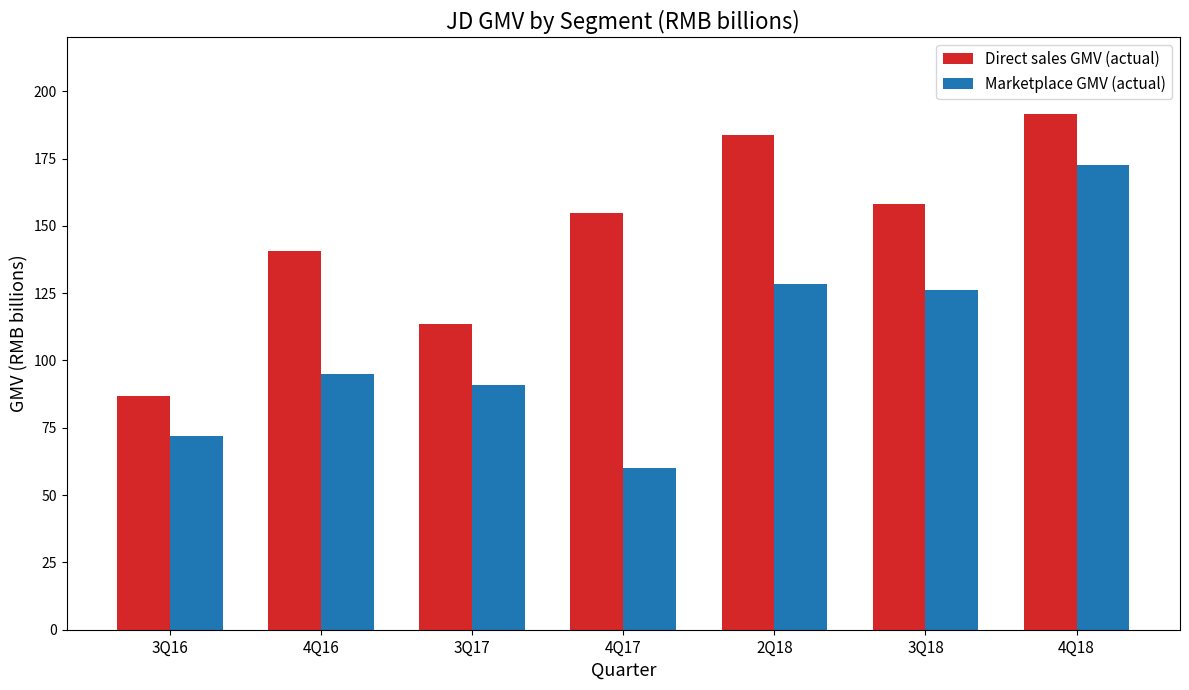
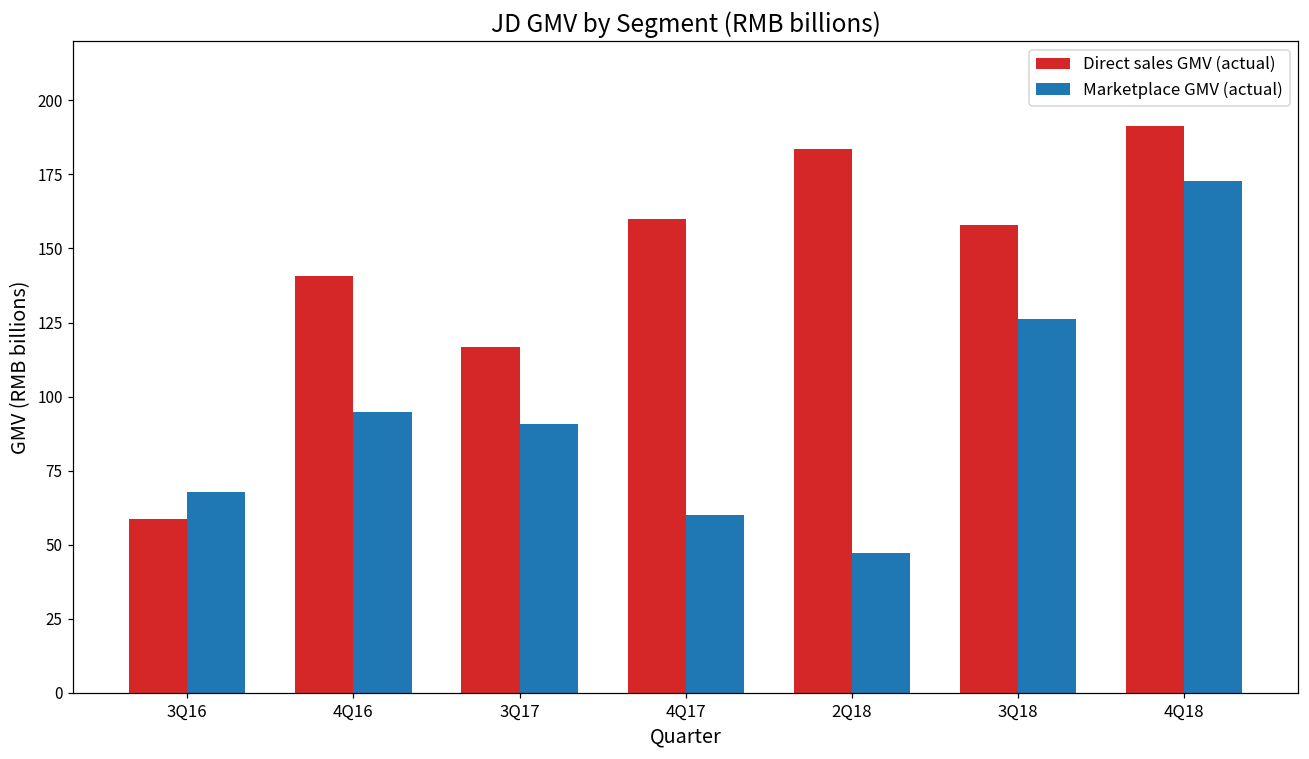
  {
    "Direct sales GMV (actual)": {
-     "3Q16": 87,
+     "3Q16": 59,
      "4Q16": 141,
-     "3Q17": 114,
-     "4Q17": 155,
+     "3Q17": 117,
+     "4Q17": 160,
      "2Q18": 184,
      "3Q18": 158,
      "4Q18": 191
    },
    "Marketplace GMV (actual)": {
-     "3Q16": 72,
+     "3Q16": 68,
      "4Q16": 95,
      "3Q17": 91,
      "4Q17": 60,
-     "2Q18": 128,
+     "2Q18": 47,
      "3Q18": 126,
      "4Q18": 173
    }
  }
